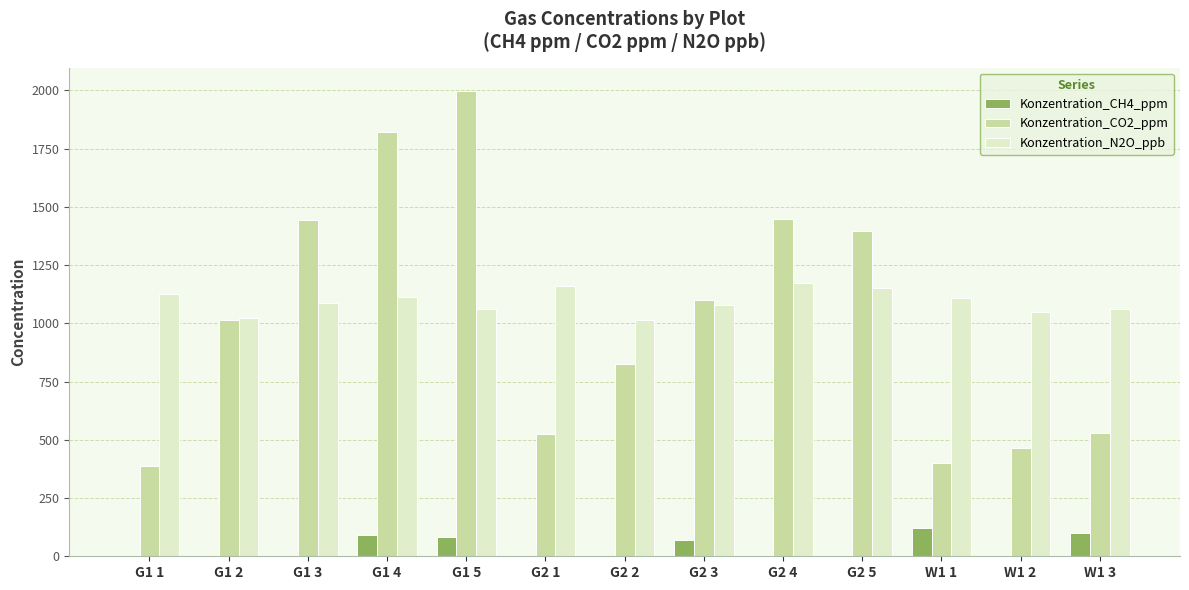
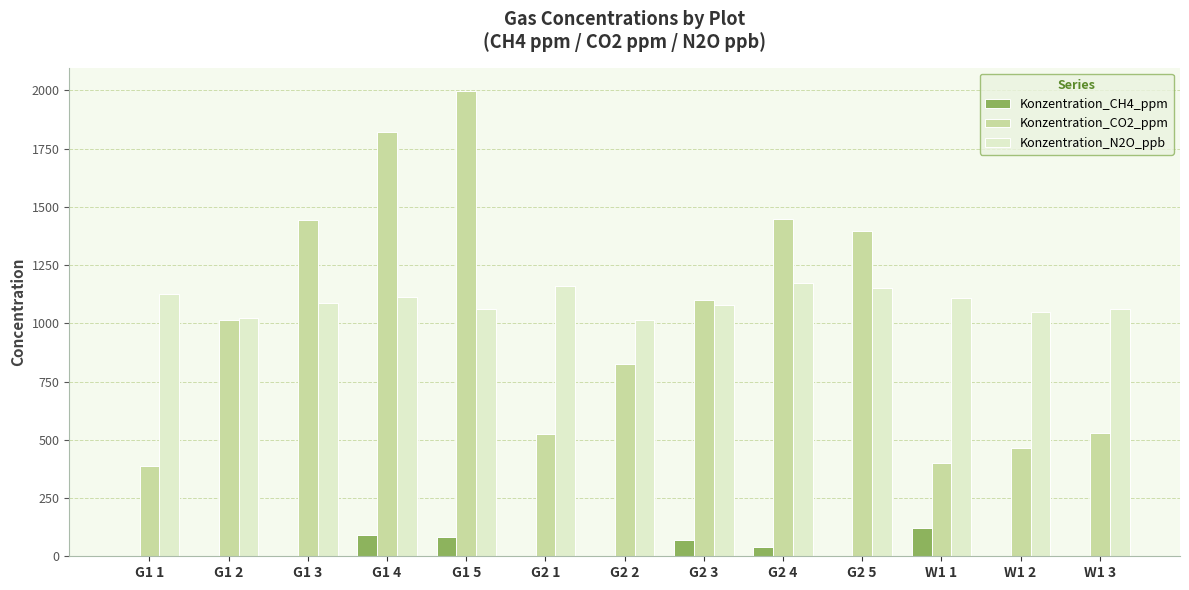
  {
    "Konzentration_CH4_ppm": {
      "G1 4": 90,
      "G1 5": 80,
      "G2 3": 70,
-     "G2 4": 0,
+     "G2 4": 40,
      "W1 1": 120,
-     "W1 3": 100
+     "W1 3": 0
    }
  }
